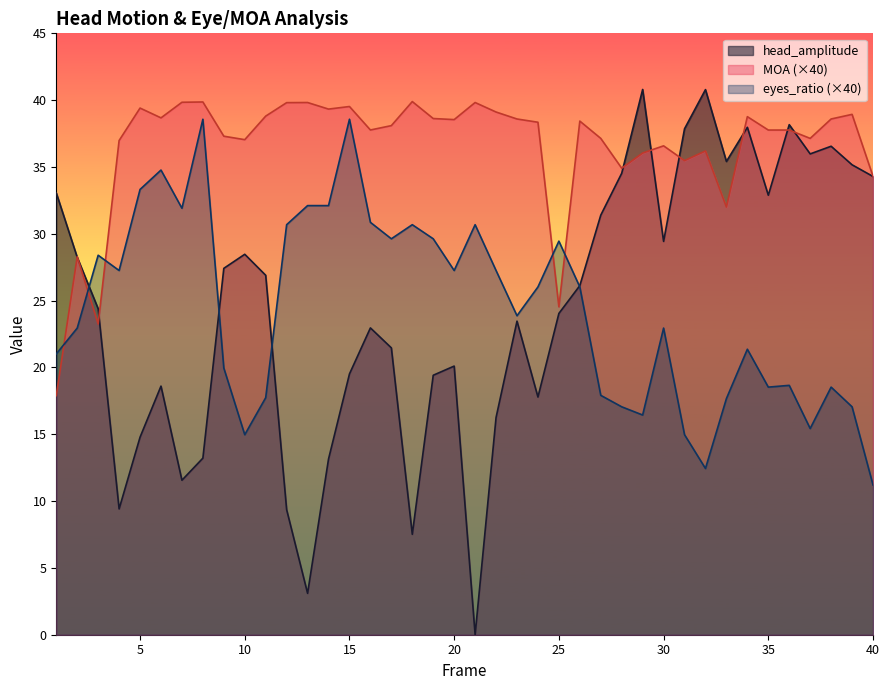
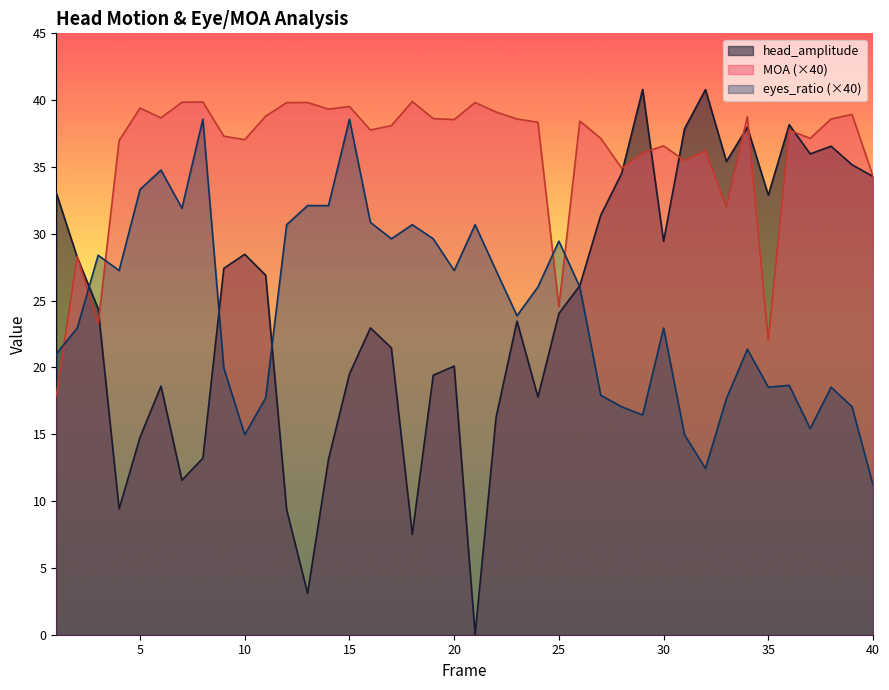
  {
    "MOA (×40)": {
      "5": 39.4,
      "10": 37.0,
      "15": 39.5,
      "20": 38.5,
      "25": 24.5,
      "30": 36.6,
-     "35": 37.8
+     "35": 22.0
    }
  }
